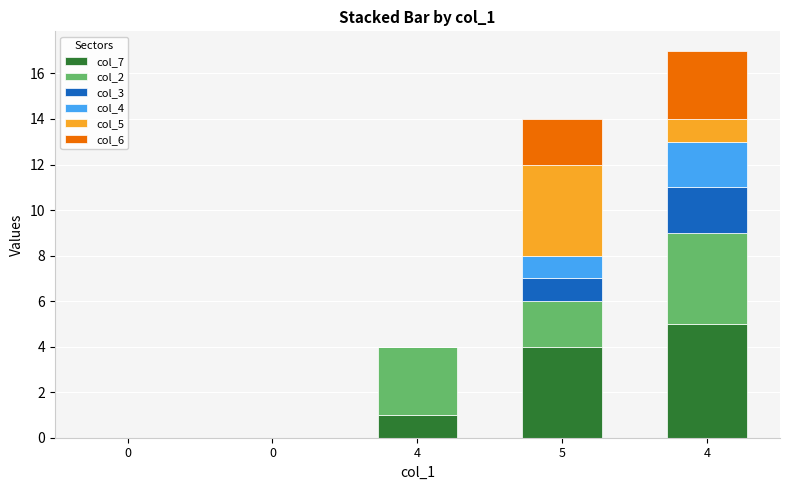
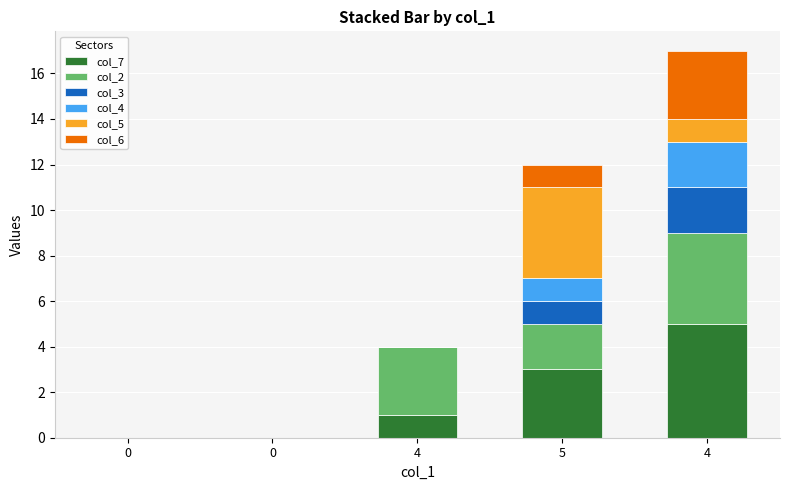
  {
    "col_7": {
-     "5": 4
+     "5": 3
    },
    "col_2": {
      "5": 2
    },
    "col_3": {
      "5": 1
    },
    "col_4": {
      "5": 1
    },
    "col_5": {
      "5": 4
    },
    "col_6": {
-     "5": 2
+     "5": 1
    }
  }
